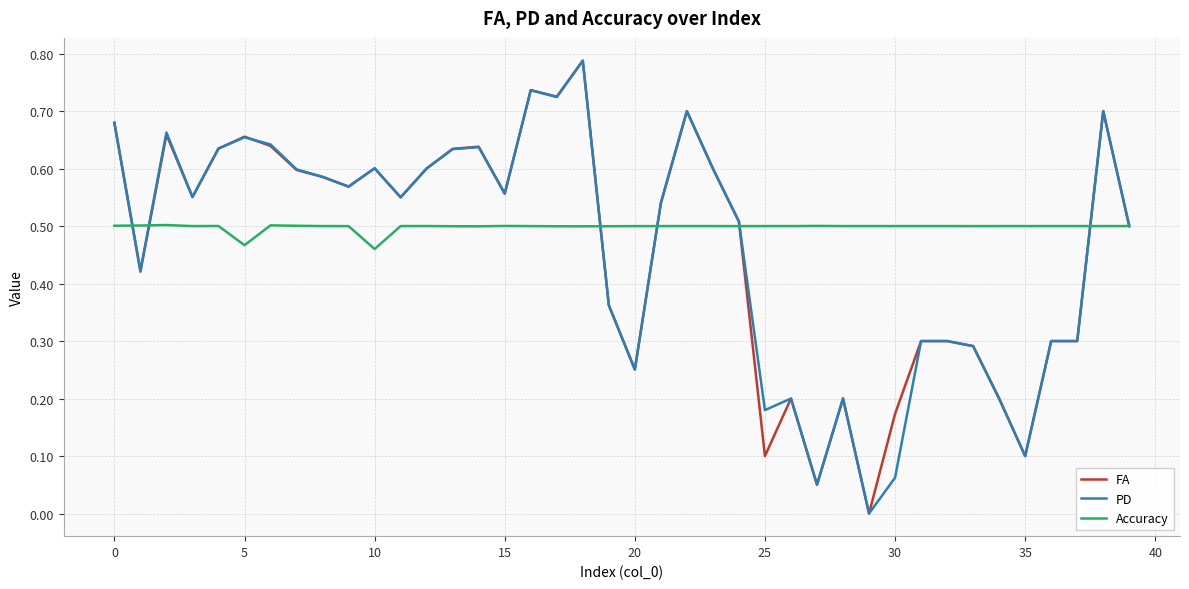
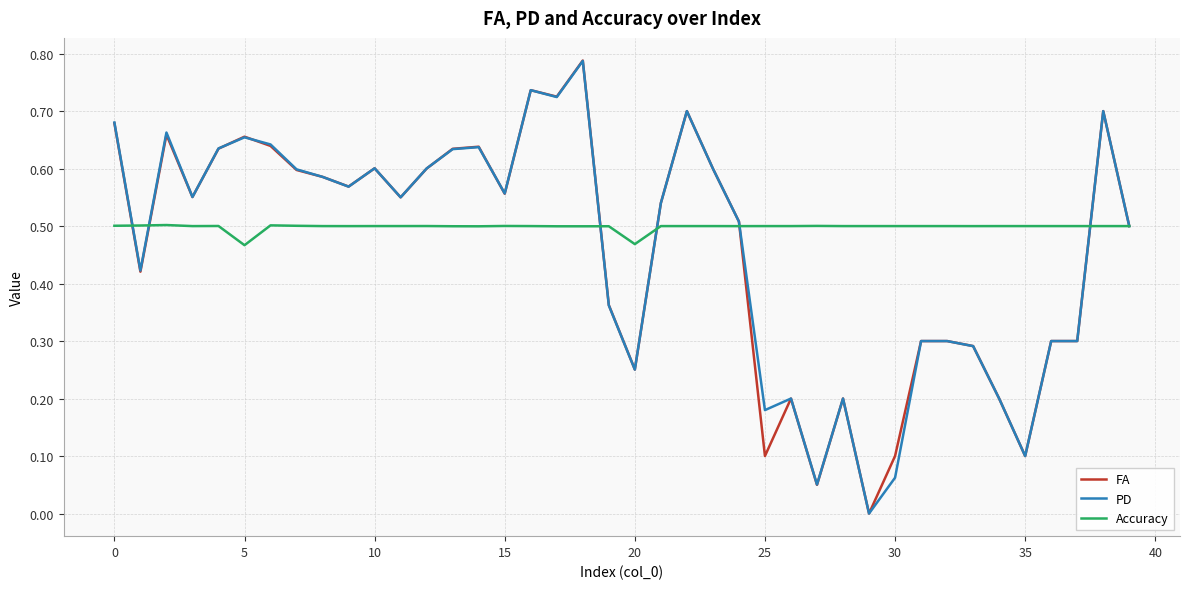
  {
    "FA": {
      "25": 0.10,
-     "30": 0.17
+     "30": 0.10
    },
    "PD": {
      "25": 0.18,
      "30": 0.06
    },
    "Accuracy": {
      "0": 0.50,
      "5": 0.47,
-     "10": 0.46,
+     "10": 0.50,
      "15": 0.50,
-     "20": 0.50,
+     "20": 0.47,
      "25": 0.50,
      "30": 0.50,
      "35": 0.50
    }
  }
